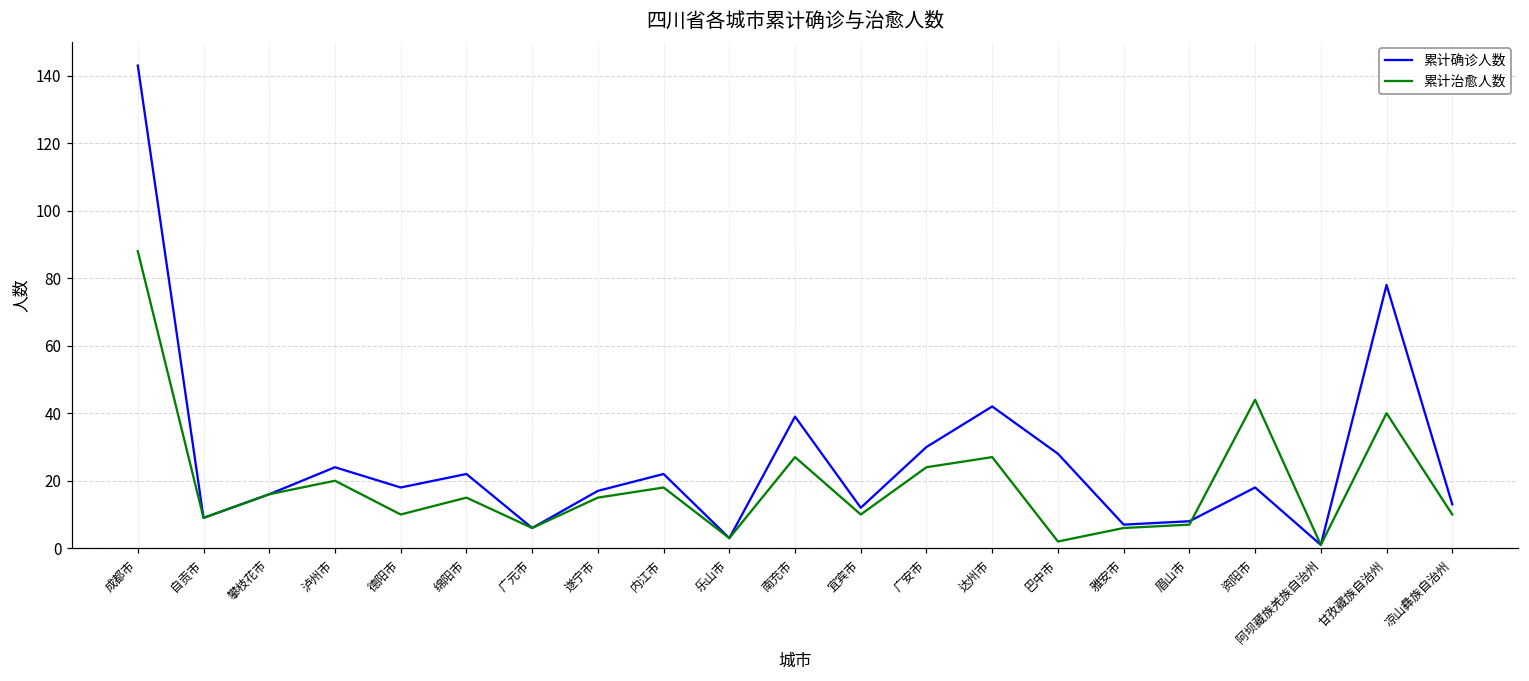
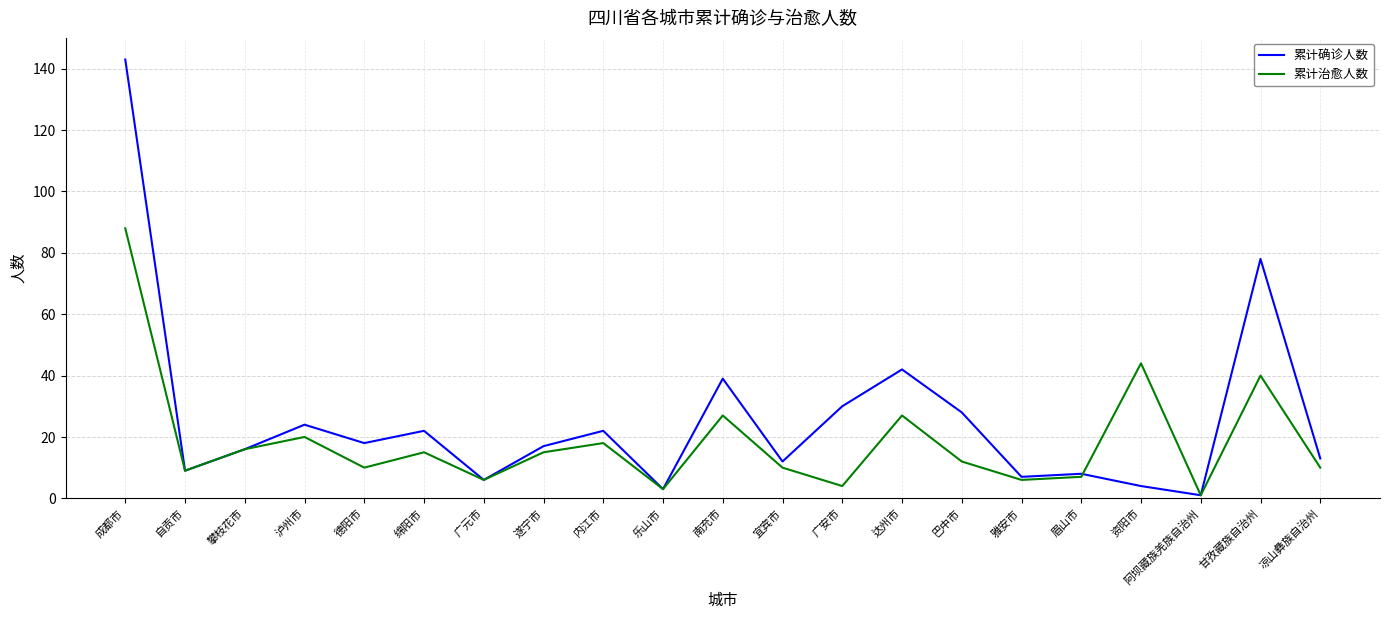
  {
    "累计确诊人数": {
      "成都市": 143,
      "泸州市": 24,
      "德阳市": 18,
      "绵阳市": 22,
      "遂宁市": 17,
      "内江市": 22,
      "南充市": 39,
      "宜宾市": 12,
      "广安市": 30,
      "达州市": 42,
      "巴中市": 28,
      "雅安市": 7,
      "眉山市": 8,
-     "资阳市": 18,
+     "资阳市": 4,
      "甘孜藏族自治州": 78,
      "凉山彝族自治州": 13
    },
    "累计治愈人数": {
      "成都市": 88,
      "泸州市": 20,
      "德阳市": 10,
      "绵阳市": 15,
      "遂宁市": 15,
      "内江市": 18,
      "南充市": 27,
      "宜宾市": 10,
-     "广安市": 24,
+     "广安市": 4,
      "达州市": 27,
-     "巴中市": 2,
+     "巴中市": 12,
      "雅安市": 6,
      "眉山市": 7,
      "资阳市": 44,
      "甘孜藏族自治州": 40,
      "凉山彝族自治州": 10
    }
  }
